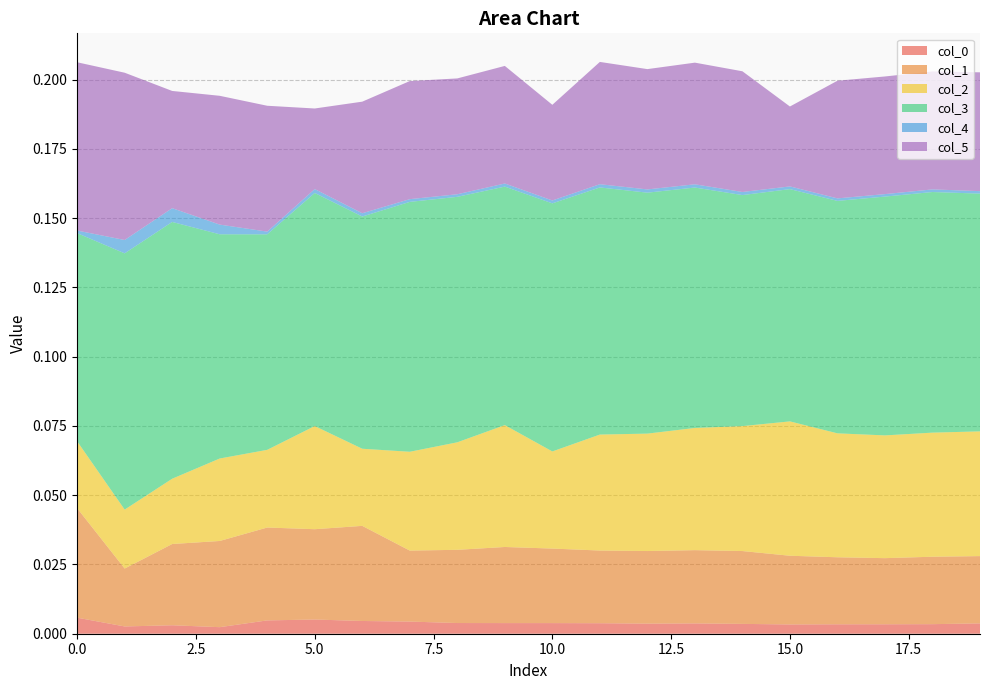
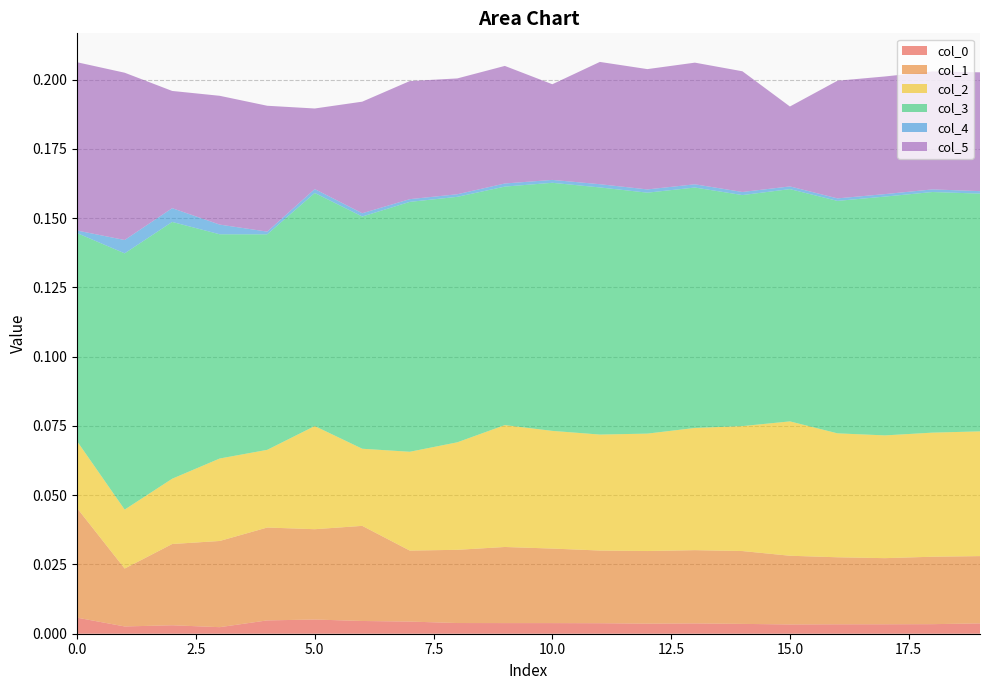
  {
    "col_2": {
      "0.0": 0.024,
      "5.0": 0.037,
-     "10.0": 0.035,
+     "10.0": 0.042,
      "15.0": 0.049
    },
    "col_3": {
      "0.0": 0.075,
      "5.0": 0.084,
      "10.0": 0.090,
      "15.0": 0.084
    },
    "col_4": {
      "0.0": 0.001,
      "5.0": 0.001,
      "10.0": 0.001,
      "15.0": 0.001
    },
    "col_5": {
      "0.0": 0.061,
      "5.0": 0.029,
      "10.0": 0.035,
      "15.0": 0.029
    }
  }
